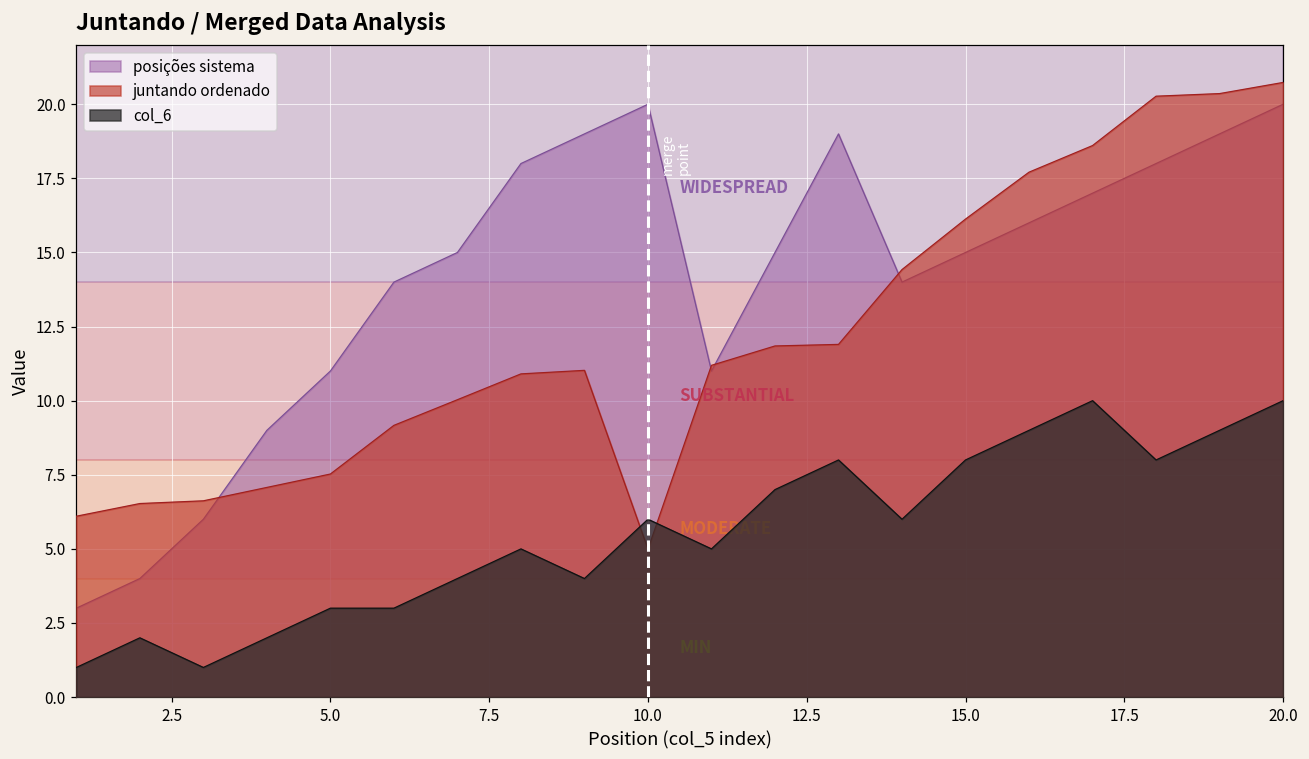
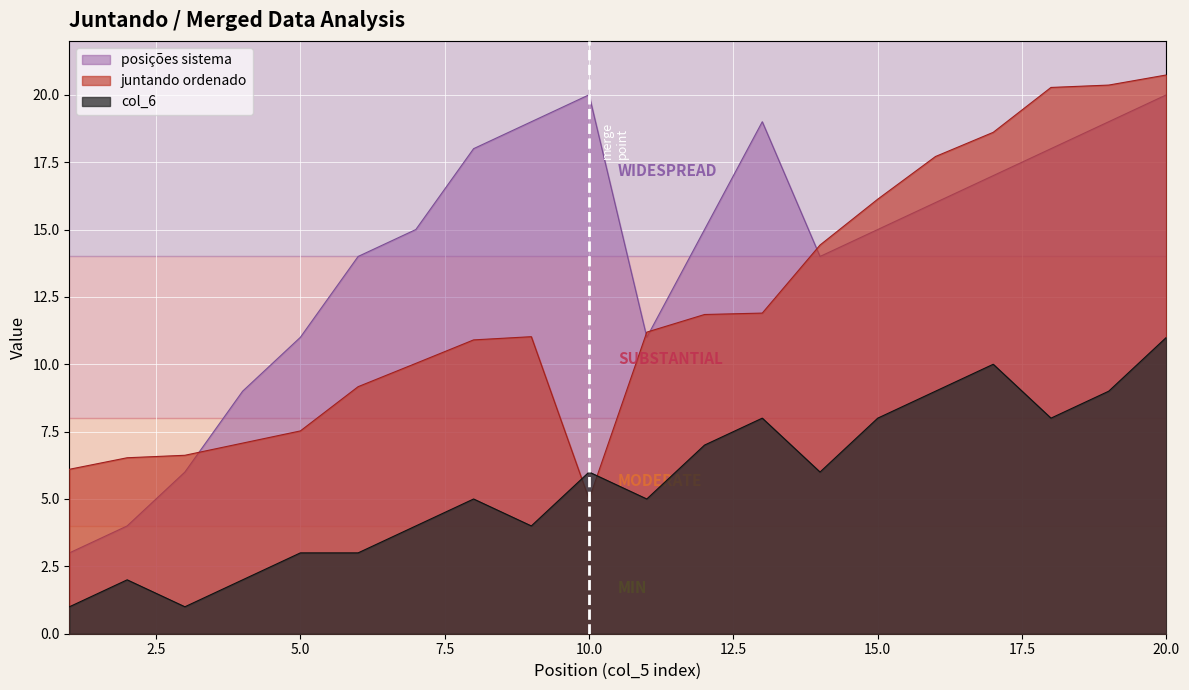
  {
    "posições sistema": {
      "5.0": 11,
      "10.0": 20,
      "15.0": 15,
      "20.0": 20
    },
    "juntando ordenado": {
      "5.0": 7.5,
      "10.0": 5,
      "15.0": 16.1,
      "20.0": 20.7
    },
    "col_6": {
      "5.0": 3,
      "10.0": 6,
      "15.0": 8,
-     "20.0": 10
+     "20.0": 11
    }
  }
